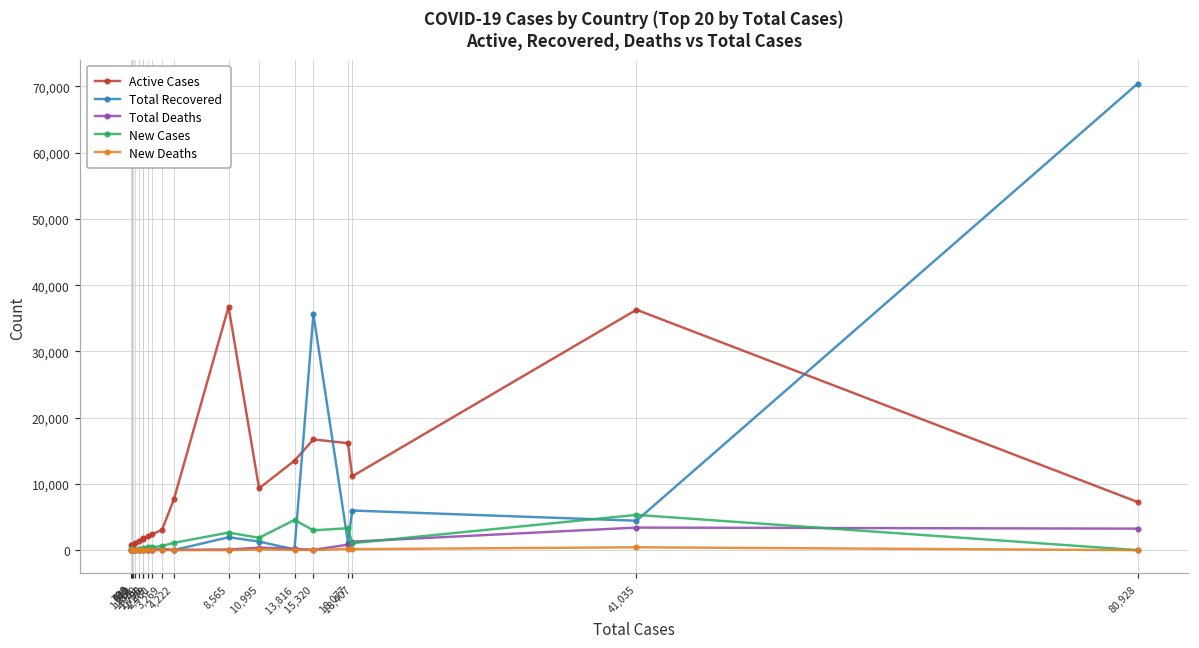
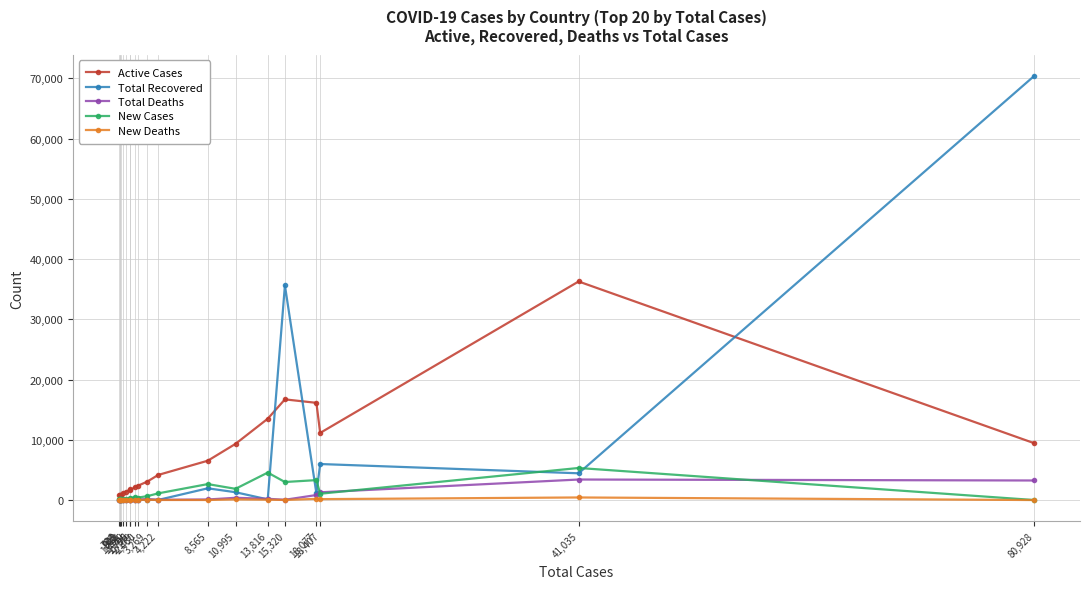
  {
    "Active Cases": {
      "786": "1,000",
      "873": "1,000",
      "900": "1,000",
      "943": "1,000",
      "1,151": "1,000",
      "1,439": "1,000",
      "1,790": "2,000",
      "1,795": "2,000",
      "2,179": "2,000",
      "2,460": "2,000",
      "3,269": "3,000",
-     "4,222": "8,000",
-     "8,565": "37,000",
+     "4,222": "4,000",
+     "8,565": "7,000",
      "10,995": "9,000",
      "13,816": "14,000",
      "15,320": "17,000",
      "18,077": "16,000",
      "18,407": "11,000",
      "41,035": "36,000",
-     "80,928": "7,000"
+     "80,928": "9,000"
    },
    "Total Recovered": {
      "8,565": "2,000",
      "10,995": "1,000",
      "15,320": "36,000",
      "18,407": "6,000",
      "41,035": "4,000",
      "80,928": "70,000"
    },
    "Total Deaths": {
      "41,035": "3,000",
      "80,928": "3,000"
    },
    "New Cases": {
      "2,179": "1,000",
      "3,269": "1,000",
      "4,222": "1,000",
      "8,565": "3,000",
      "10,995": "2,000",
      "13,816": "5,000",
      "15,320": "3,000",
      "18,077": "3,000",
      "41,035": "5,000"
    },
    "New Deaths": {
      "18,077": "0",
      "18,407": "0",
      "41,035": "0"
    }
  }
